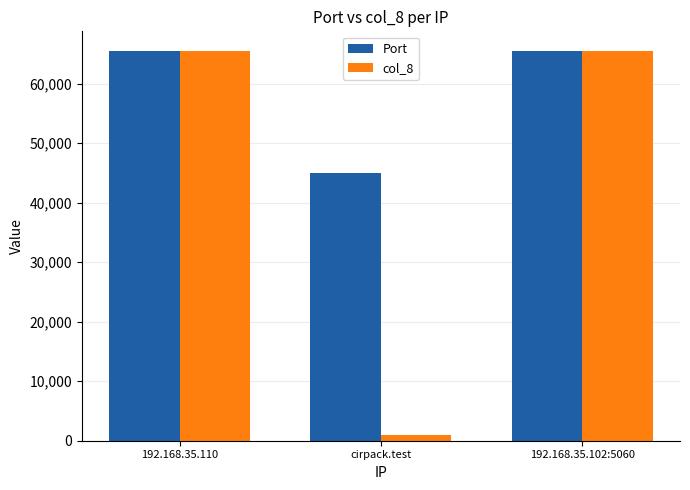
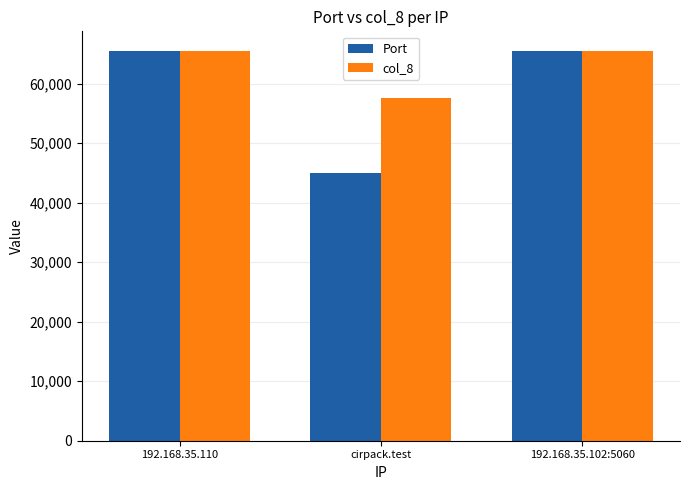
  {
    "Port": {
      "192.168.35.110": "66,000",
      "cirpack.test": "45,000",
      "192.168.35.102:5060": "66,000"
    },
    "col_8": {
      "192.168.35.110": "66,000",
-     "cirpack.test": "1,000",
+     "cirpack.test": "58,000",
      "192.168.35.102:5060": "66,000"
    }
  }
